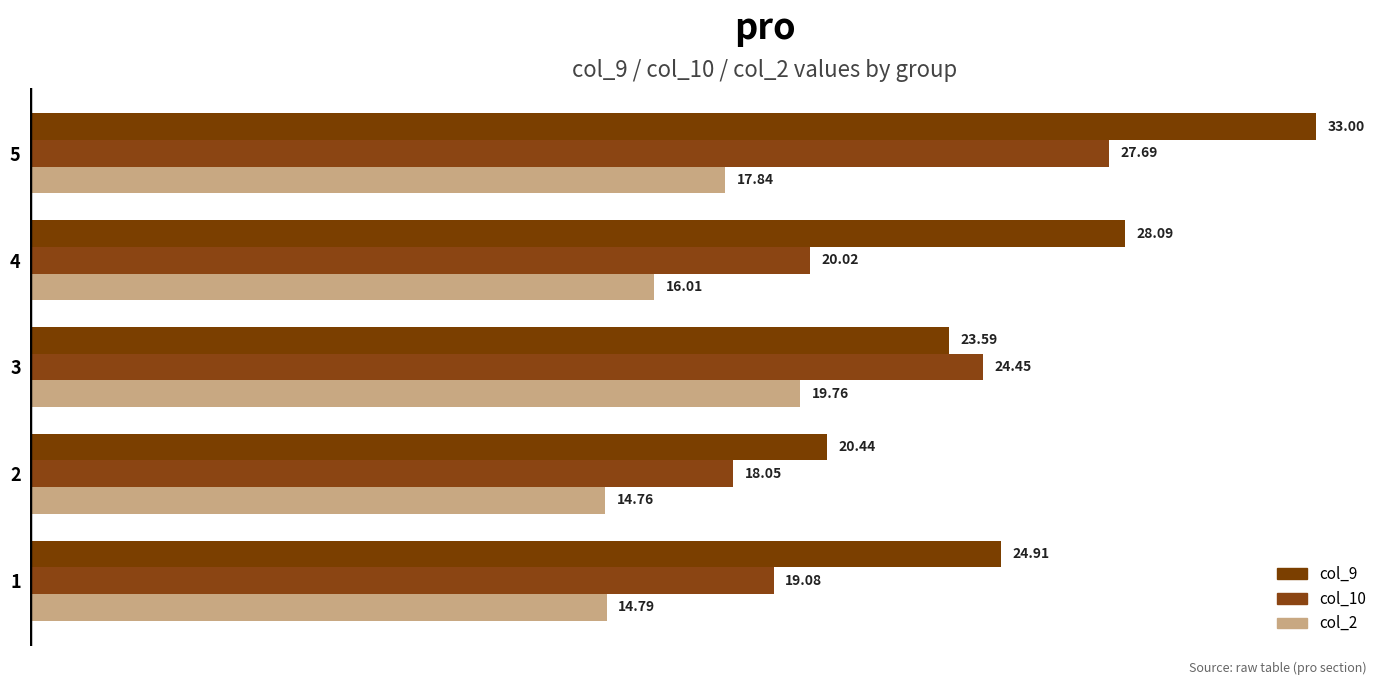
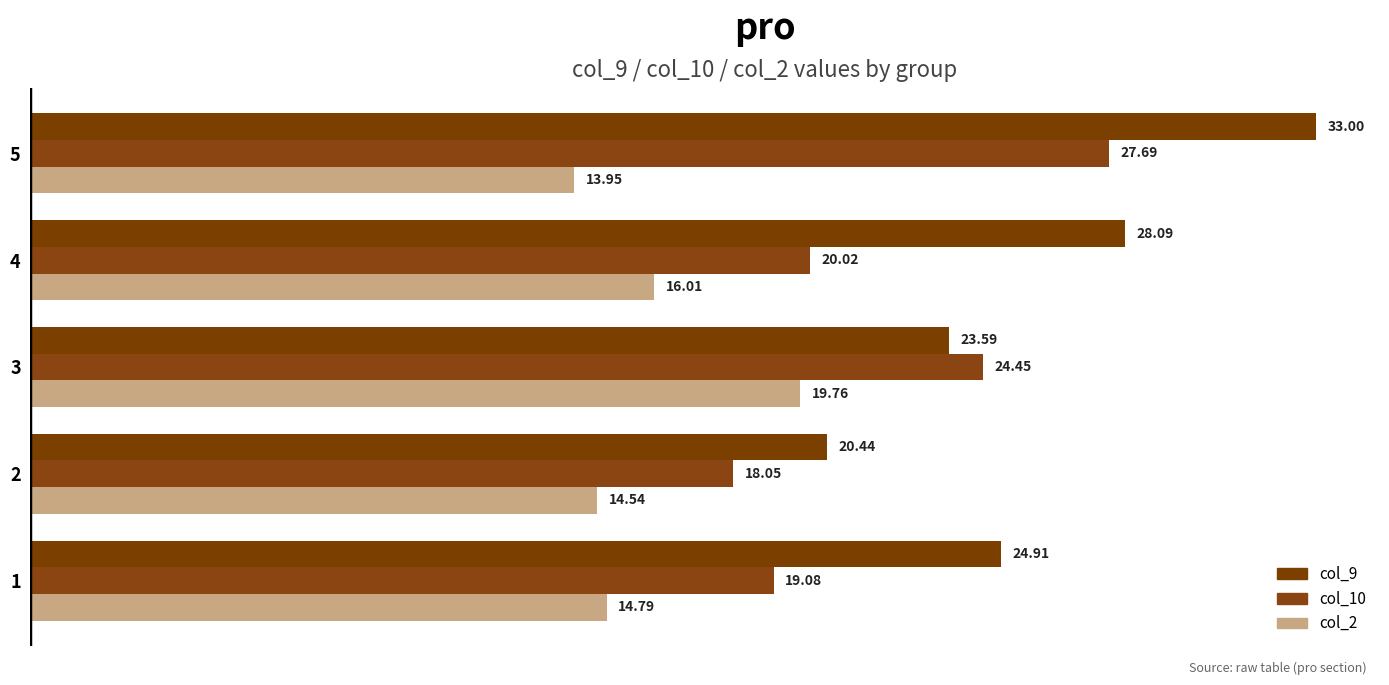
  {
    "col_2": {
-     "5": 17.84,
+     "5": 13.95,
      "4": 16.01,
      "3": 19.76,
-     "2": 14.76,
+     "2": 14.54,
      "1": 14.79
    }
  }
